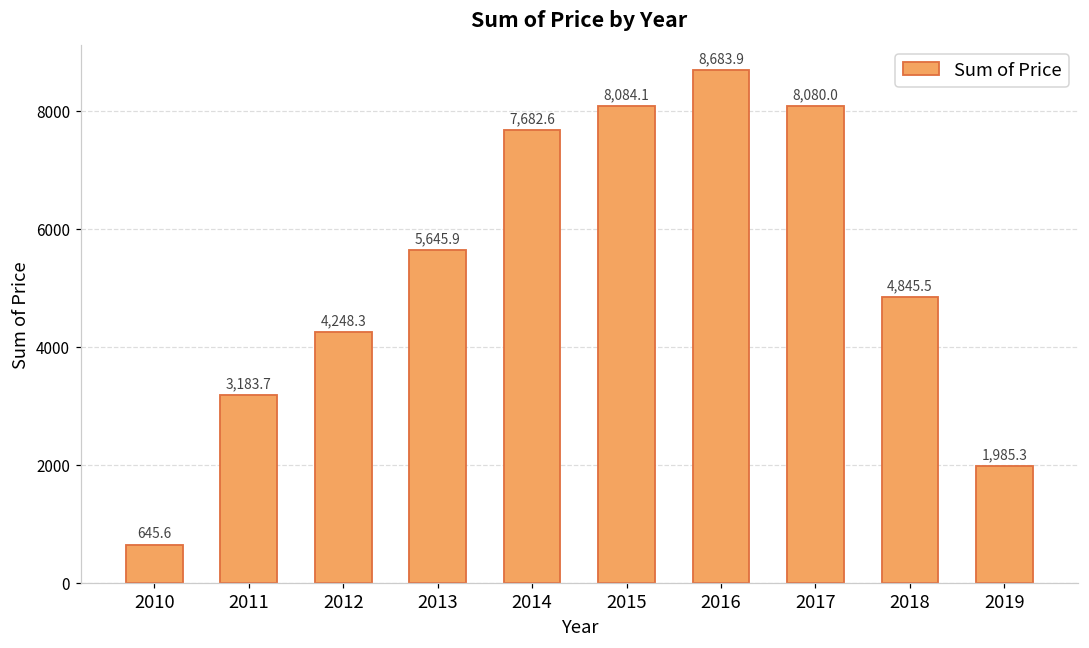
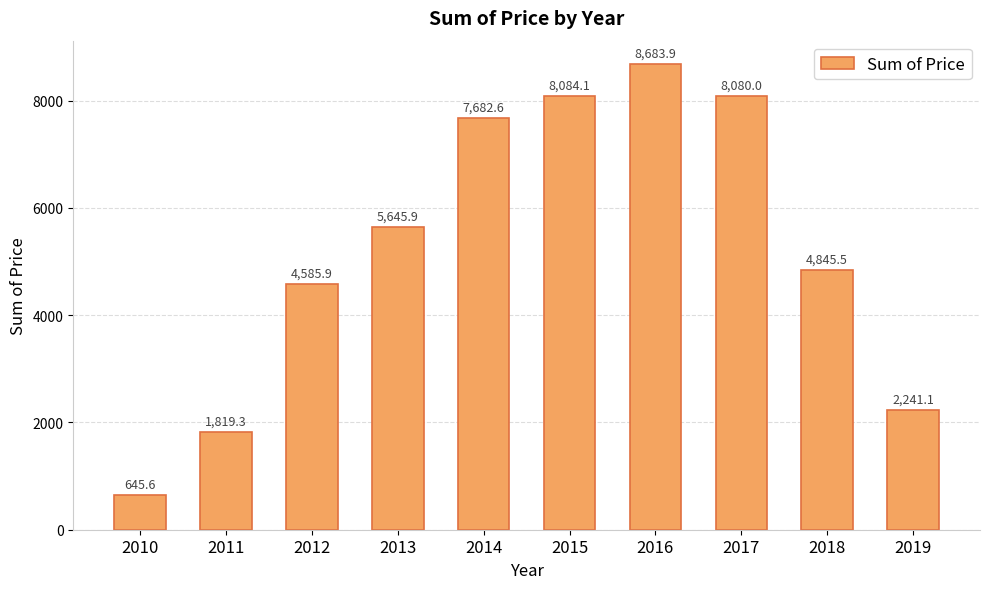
  {
    "2010": "645.6",
-   "2011": "3,183.7",
-   "2012": "4,248.3",
+   "2011": "1,819.3",
+   "2012": "4,585.9",
    "2013": "5,645.9",
    "2014": "7,682.6",
    "2015": "8,084.1",
    "2016": "8,683.9",
    "2017": "8,080.0",
    "2018": "4,845.5",
-   "2019": "1,985.3"
+   "2019": "2,241.1"
  }
